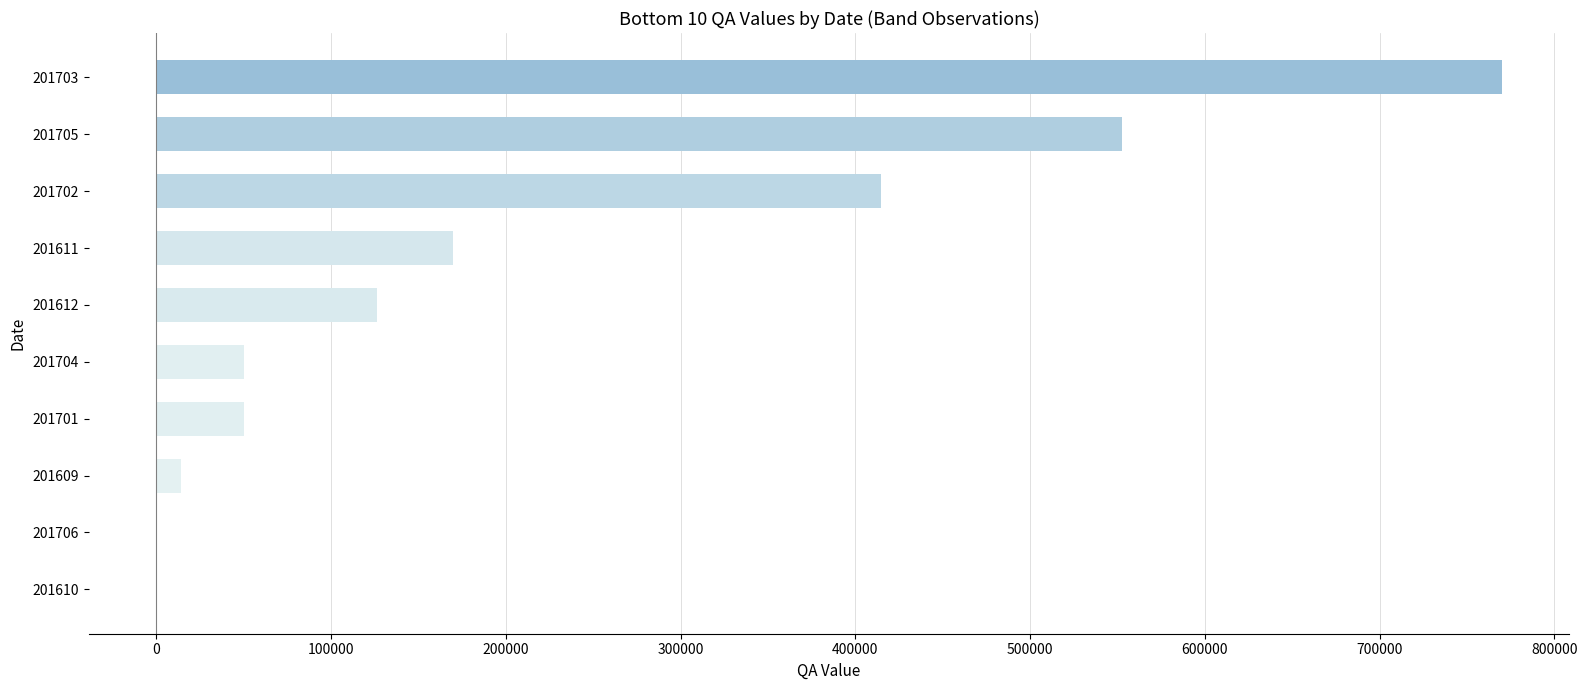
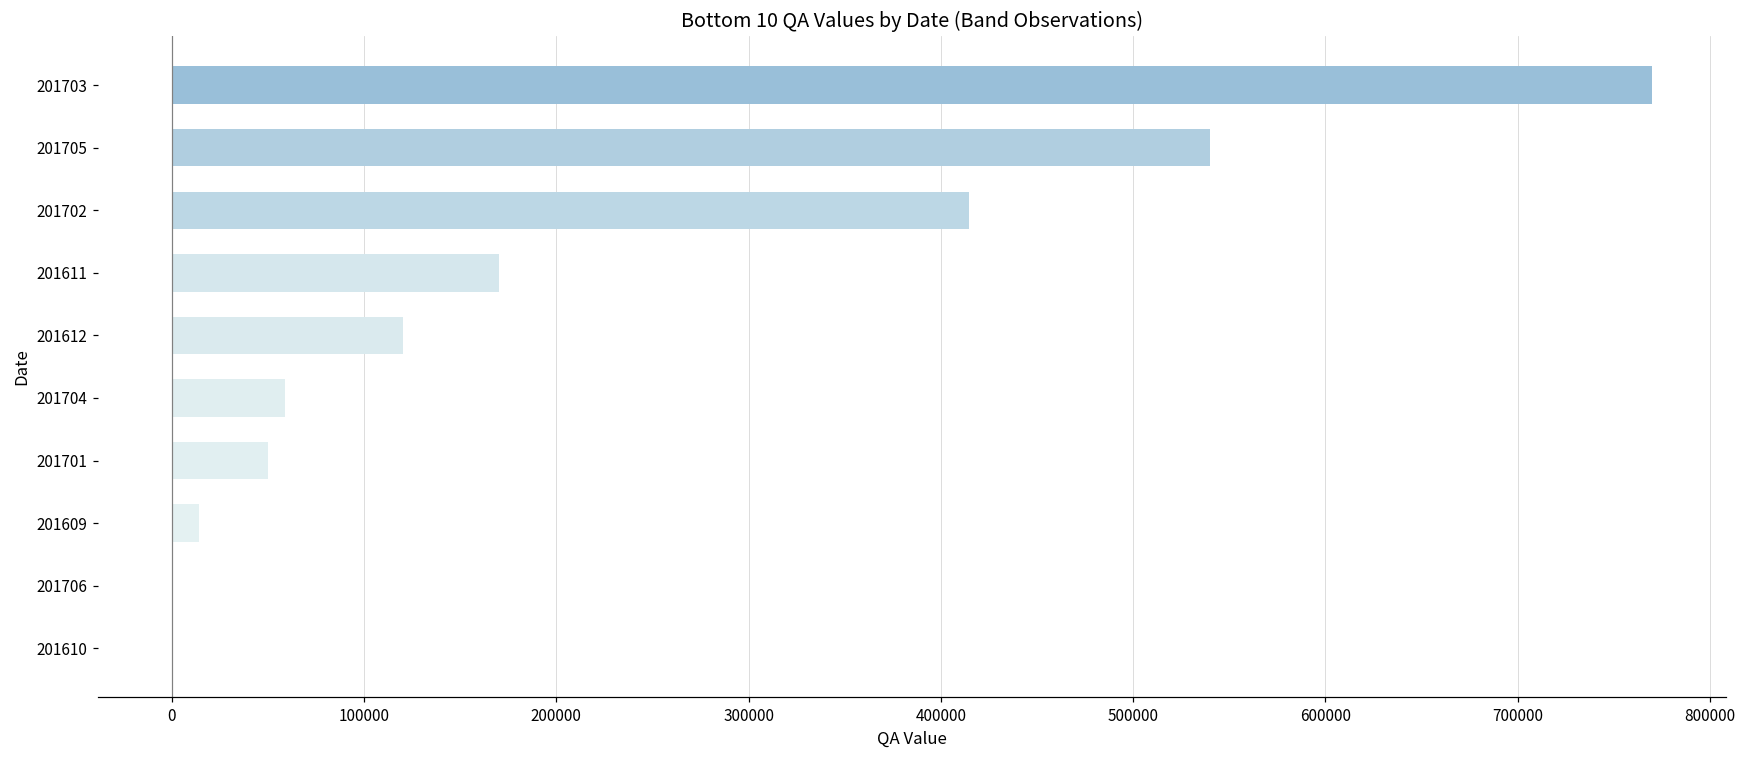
  {
    "201703": 770000,
-   "201705": 552000,
+   "201705": 540000,
    "201702": 415000,
    "201611": 170000,
-   "201612": 126000,
-   "201704": 50000,
+   "201612": 120000,
+   "201704": 59000,
    "201701": 50000,
    "201609": 14000
  }
